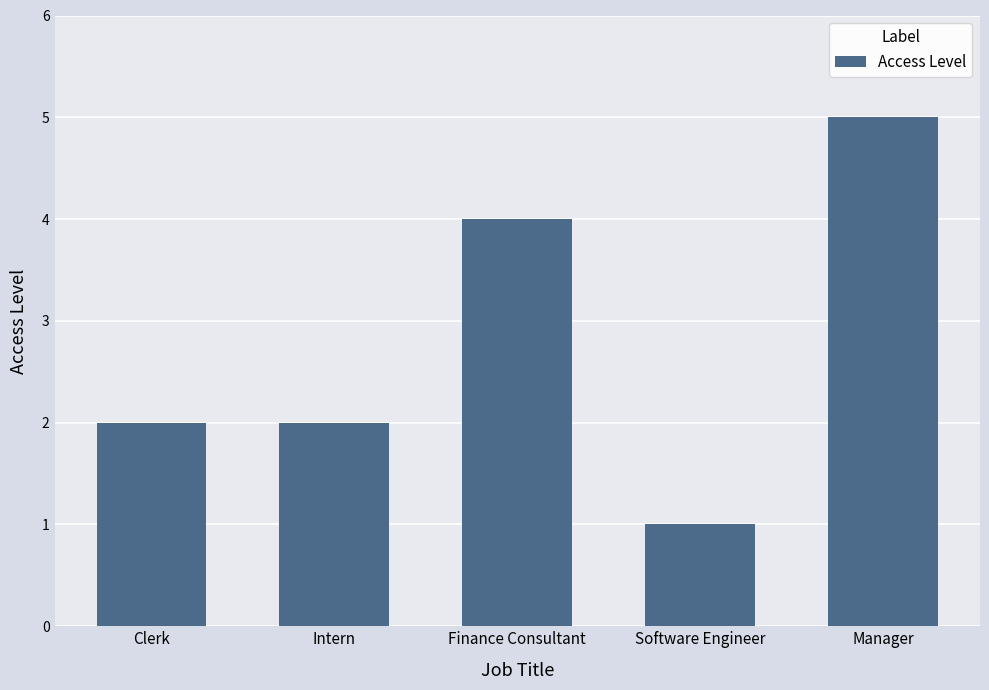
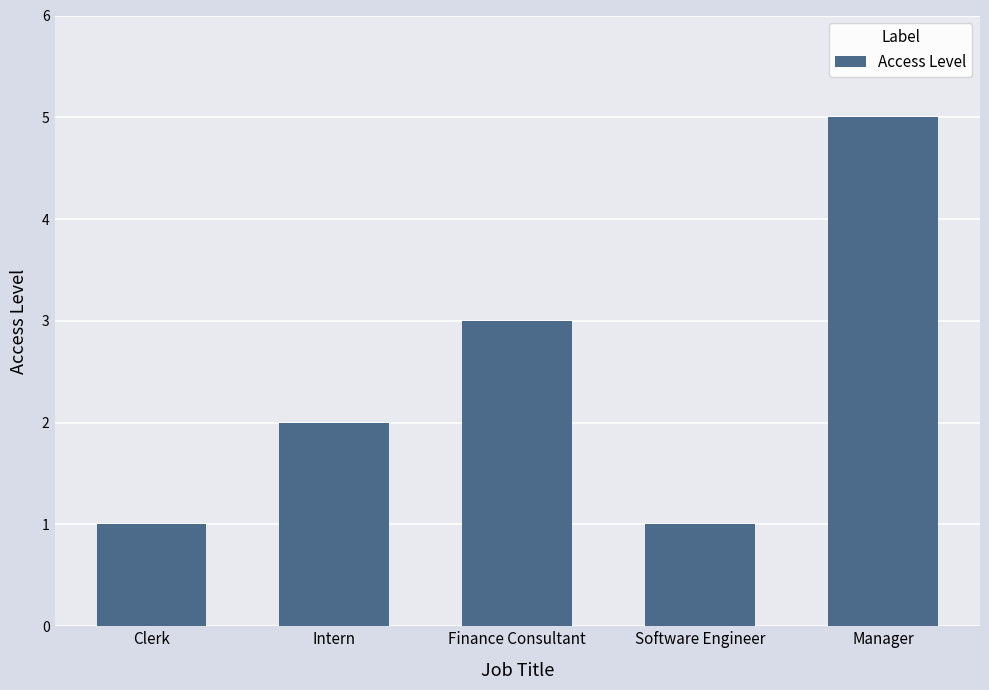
  {
-   "Clerk": 2,
+   "Clerk": 1,
    "Intern": 2,
-   "Finance Consultant": 4,
+   "Finance Consultant": 3,
    "Software Engineer": 1,
    "Manager": 5
  }
